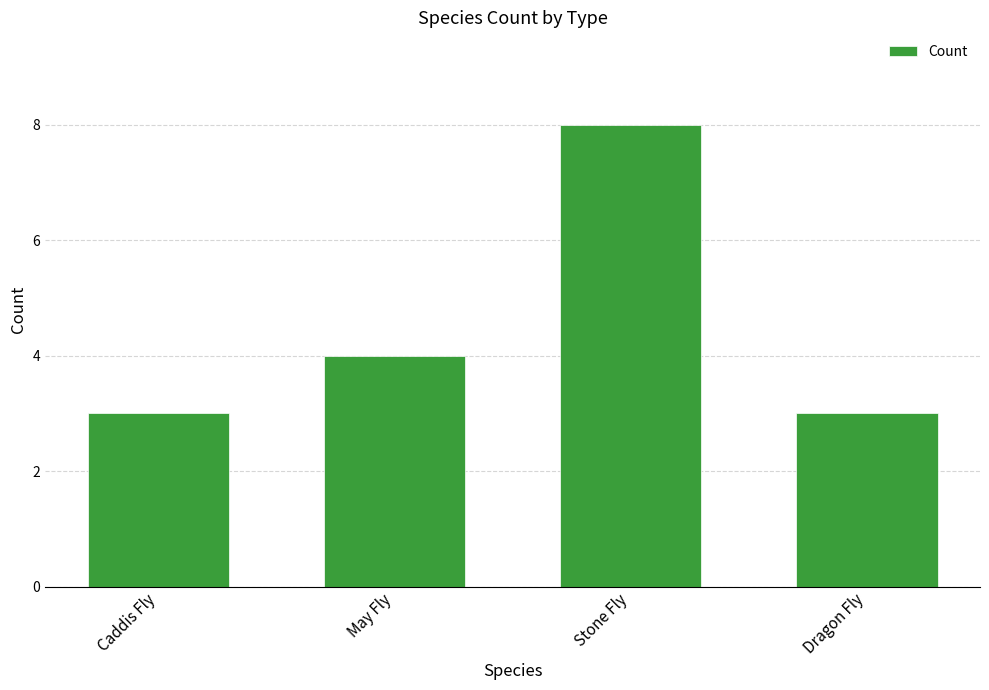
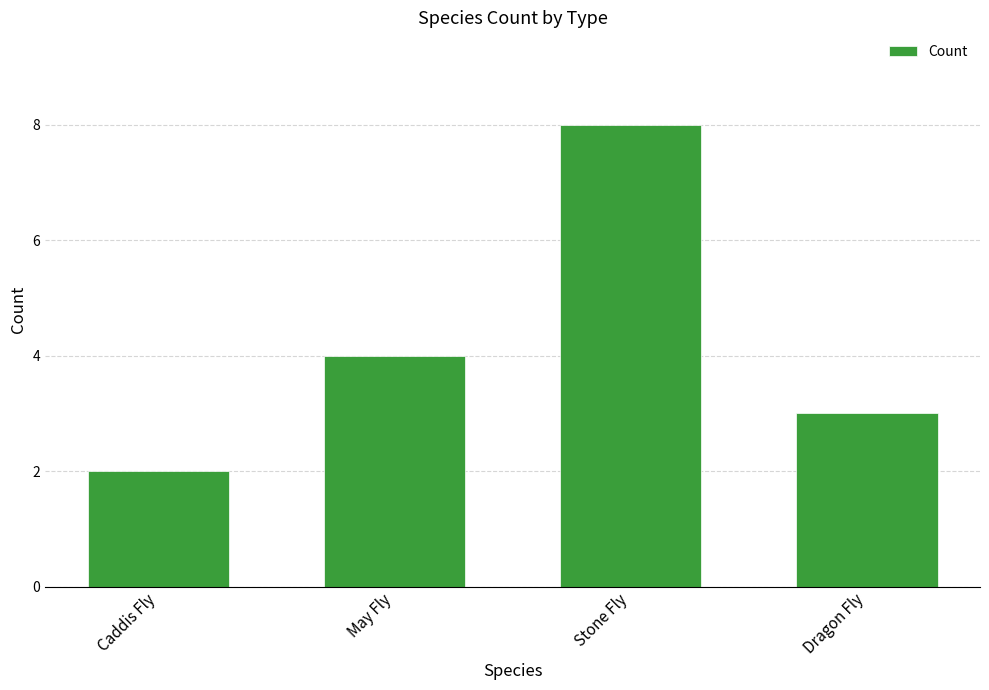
  {
-   "Caddis Fly": 3,
+   "Caddis Fly": 2,
    "May Fly": 4,
    "Stone Fly": 8,
    "Dragon Fly": 3
  }
